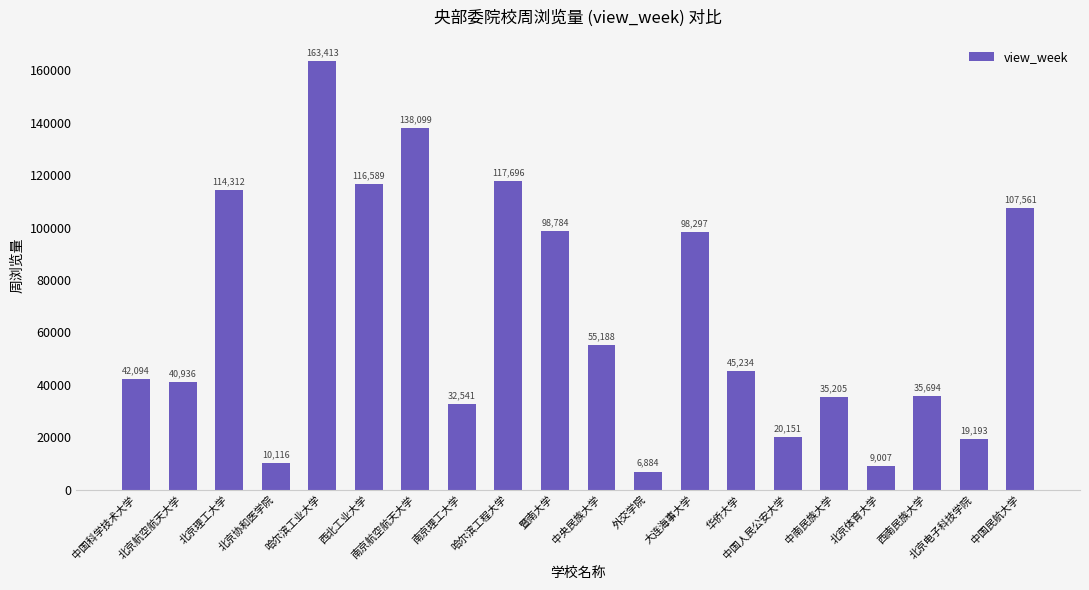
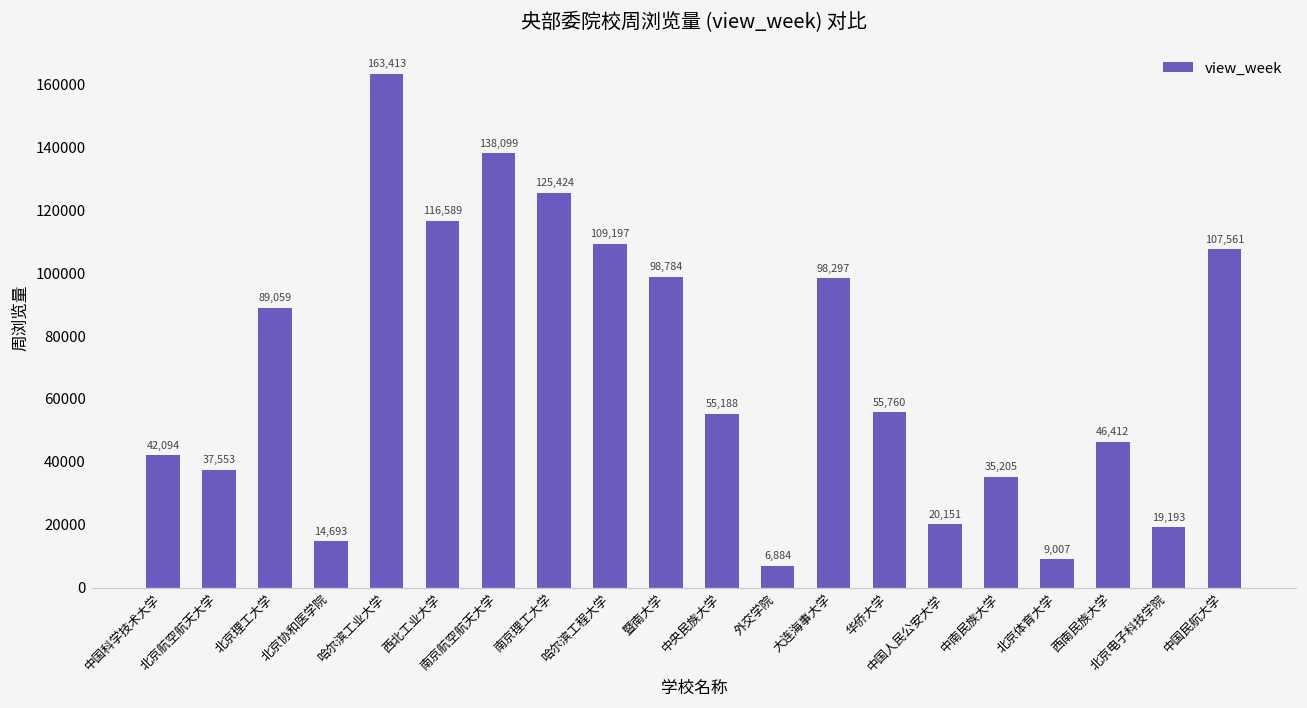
  {
    "中国科学技术大学": "42,094",
-   "北京航空航天大学": "40,936",
-   "北京理工大学": "114,312",
-   "北京协和医学院": "10,116",
+   "北京航空航天大学": "37,553",
+   "北京理工大学": "89,059",
+   "北京协和医学院": "14,693",
    "哈尔滨工业大学": "163,413",
    "西北工业大学": "116,589",
    "南京航空航天大学": "138,099",
-   "南京理工大学": "32,541",
-   "哈尔滨工程大学": "117,696",
+   "南京理工大学": "125,424",
+   "哈尔滨工程大学": "109,197",
    "暨南大学": "98,784",
    "中央民族大学": "55,188",
    "外交学院": "6,884",
    "大连海事大学": "98,297",
-   "华侨大学": "45,234",
+   "华侨大学": "55,760",
    "中国人民公安大学": "20,151",
    "中南民族大学": "35,205",
    "北京体育大学": "9,007",
-   "西南民族大学": "35,694",
+   "西南民族大学": "46,412",
    "北京电子科技学院": "19,193",
    "中国民航大学": "107,561"
  }
